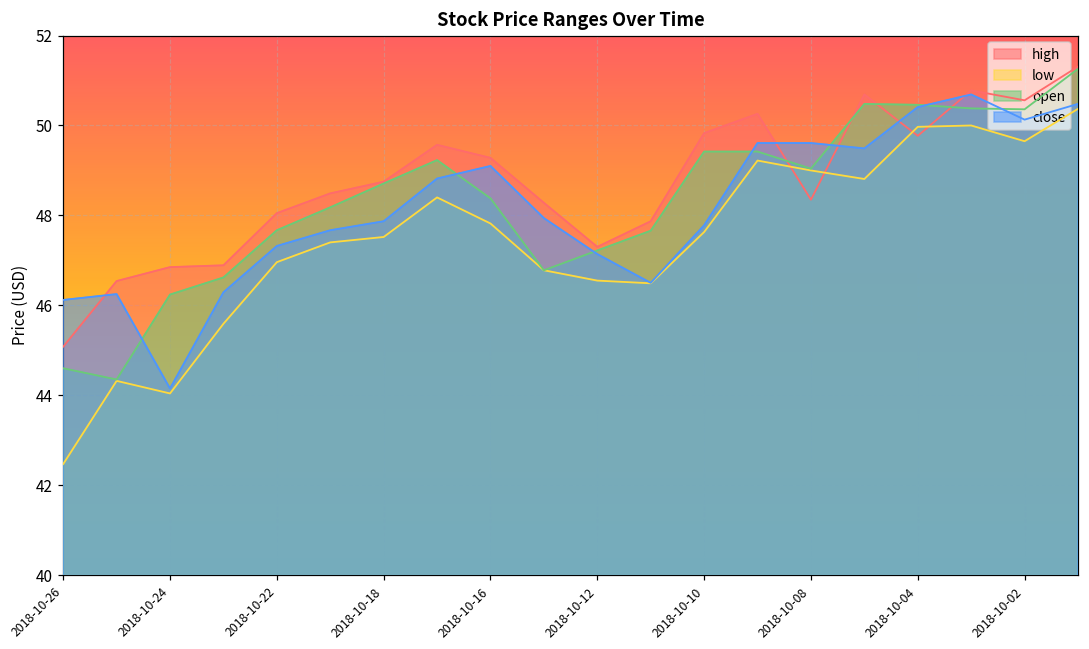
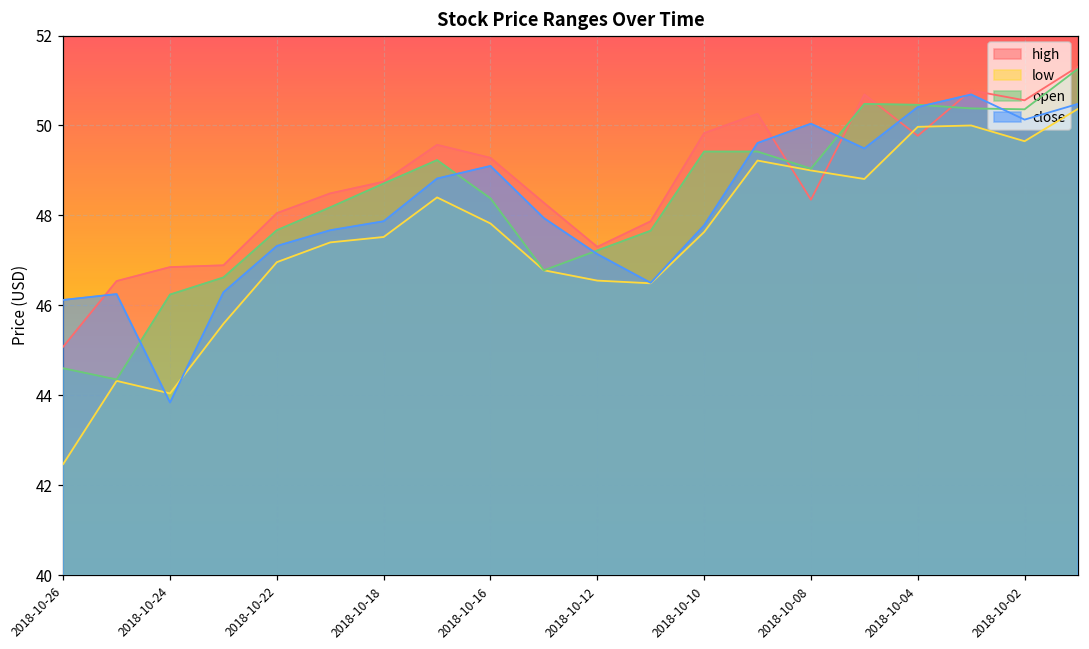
  {
    "high": {
      "2018-10-26": 45.1,
      "2018-10-24": 46.9,
      "2018-10-22": 48.1,
      "2018-10-16": 49.3,
      "2018-10-12": 47.3,
      "2018-10-10": 49.8,
      "2018-10-08": 48.4,
      "2018-10-04": 49.8
    },
    "low": {
      "2018-10-26": 42.5,
      "2018-10-24": 44.0,
      "2018-10-22": 47.0,
      "2018-10-18": 47.5,
      "2018-10-16": 47.8,
      "2018-10-12": 46.6,
      "2018-10-10": 47.6,
      "2018-10-04": 50.0,
      "2018-10-02": 49.7
    },
    "open": {
      "2018-10-26": 44.6,
      "2018-10-24": 46.2,
      "2018-10-22": 47.7,
      "2018-10-16": 48.4,
      "2018-10-12": 47.2,
      "2018-10-10": 49.4
    },
    "close": {
      "2018-10-26": 46.1,
-     "2018-10-24": 44.2,
+     "2018-10-24": 43.8,
      "2018-10-22": 47.3,
      "2018-10-18": 47.9,
      "2018-10-16": 49.1,
      "2018-10-12": 47.1,
      "2018-10-10": 47.8,
-     "2018-10-08": 49.6
+     "2018-10-08": 50.0
    }
  }
